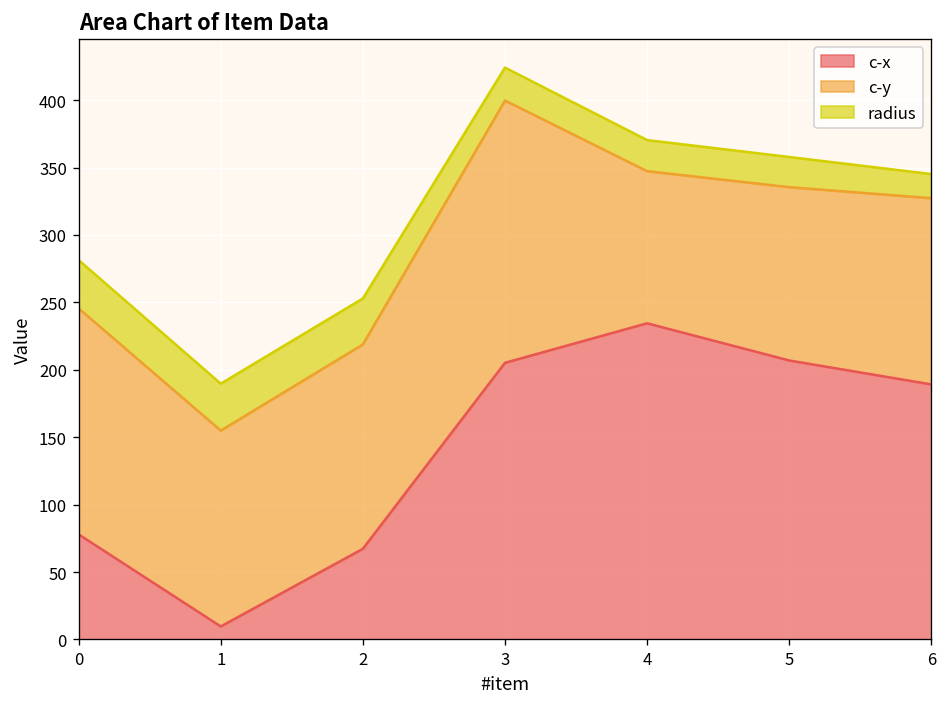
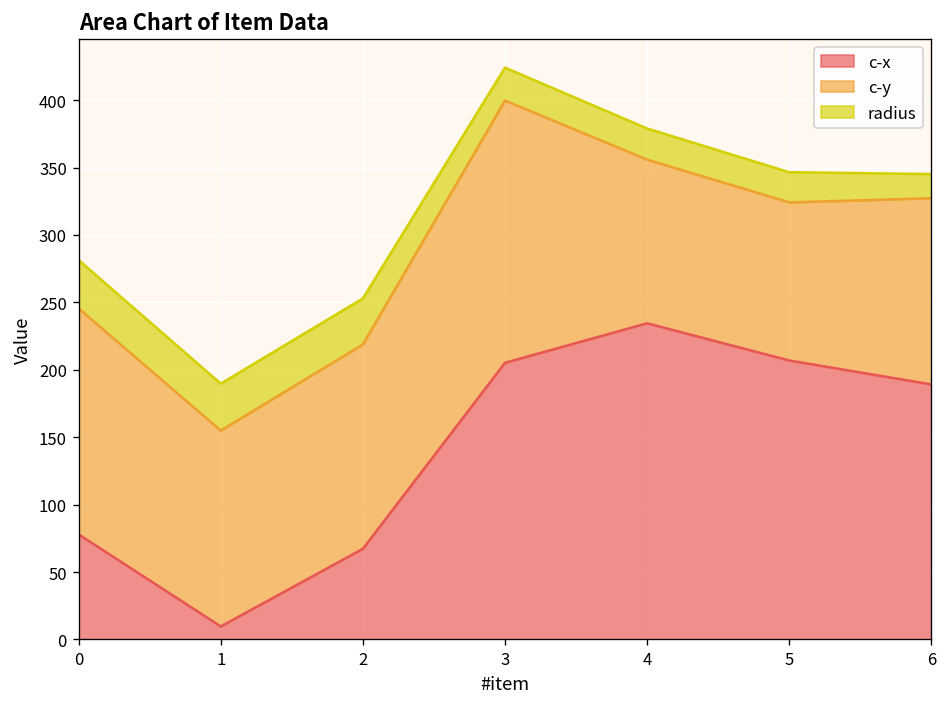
  {
    "c-x": {
      "0": 78,
      "1": 10,
      "2": 67,
      "3": 205,
      "4": 234,
      "5": 207,
      "6": 189
    },
    "c-y": {
      "0": 168,
      "1": 145,
      "2": 152,
      "3": 194,
-     "4": 113,
-     "5": 129,
+     "4": 121,
+     "5": 117,
      "6": 138
    },
    "radius": {
      "0": 36,
      "1": 35,
      "2": 34,
      "3": 24,
      "4": 23,
      "5": 22,
      "6": 18
    }
  }
